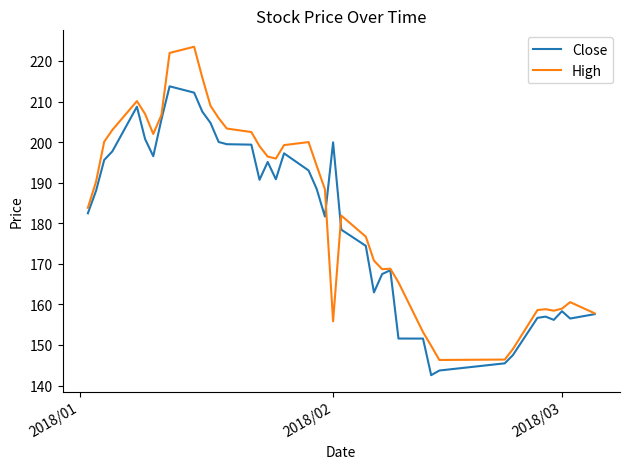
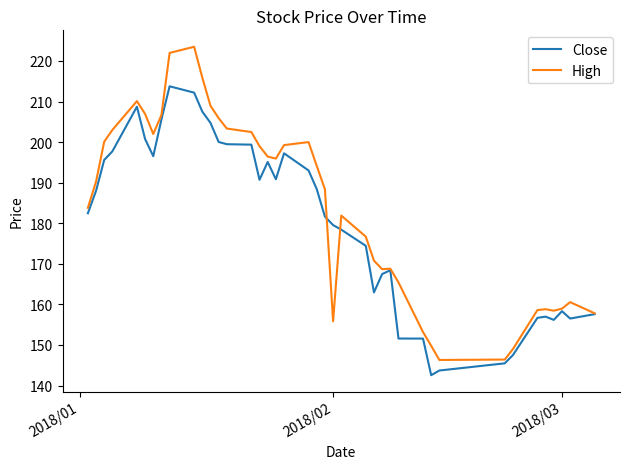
  {
    "Close": {
-     "2018/02": 200,
+     "2018/02": 180,
      "2018/03": 158
    },
    "High": {
      "2018/02": 156,
      "2018/03": 159
    }
  }
